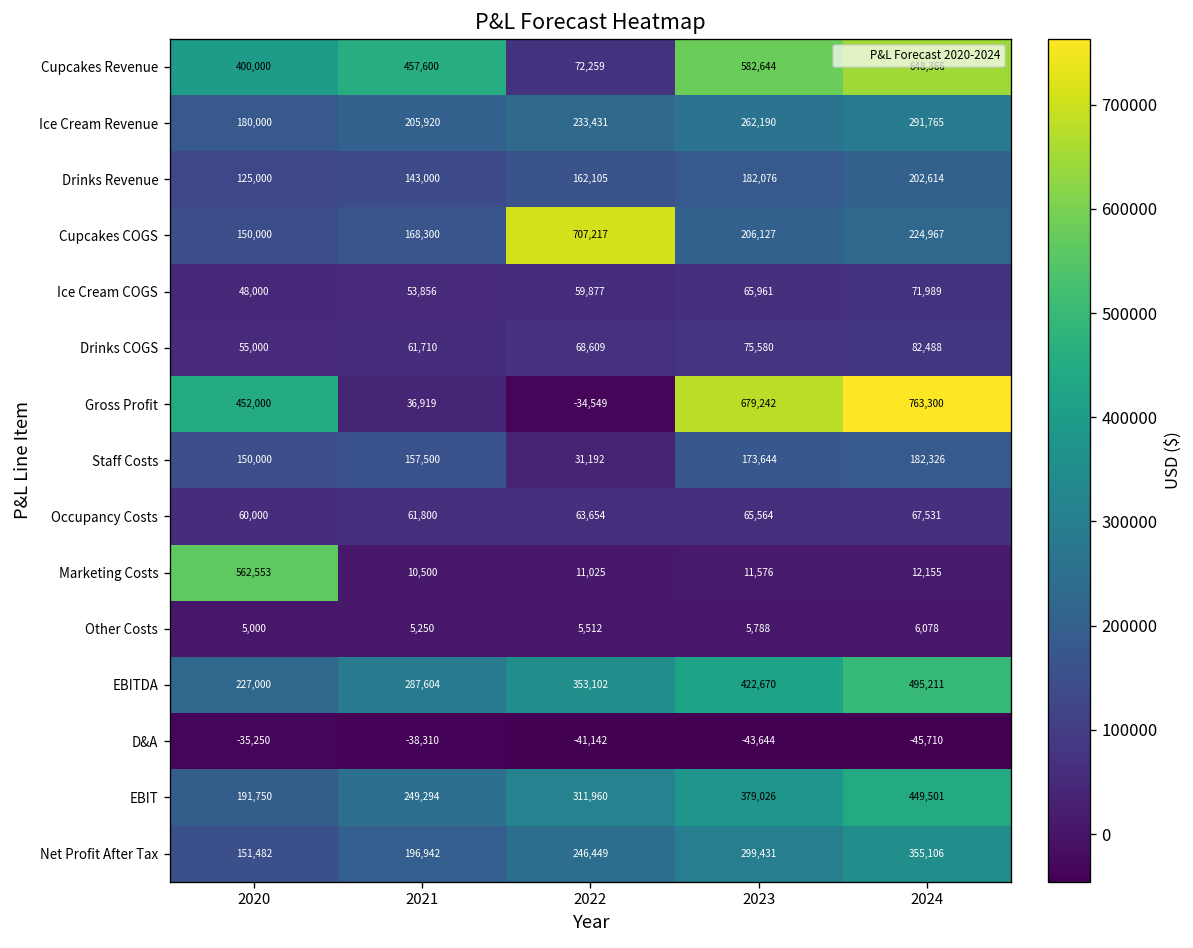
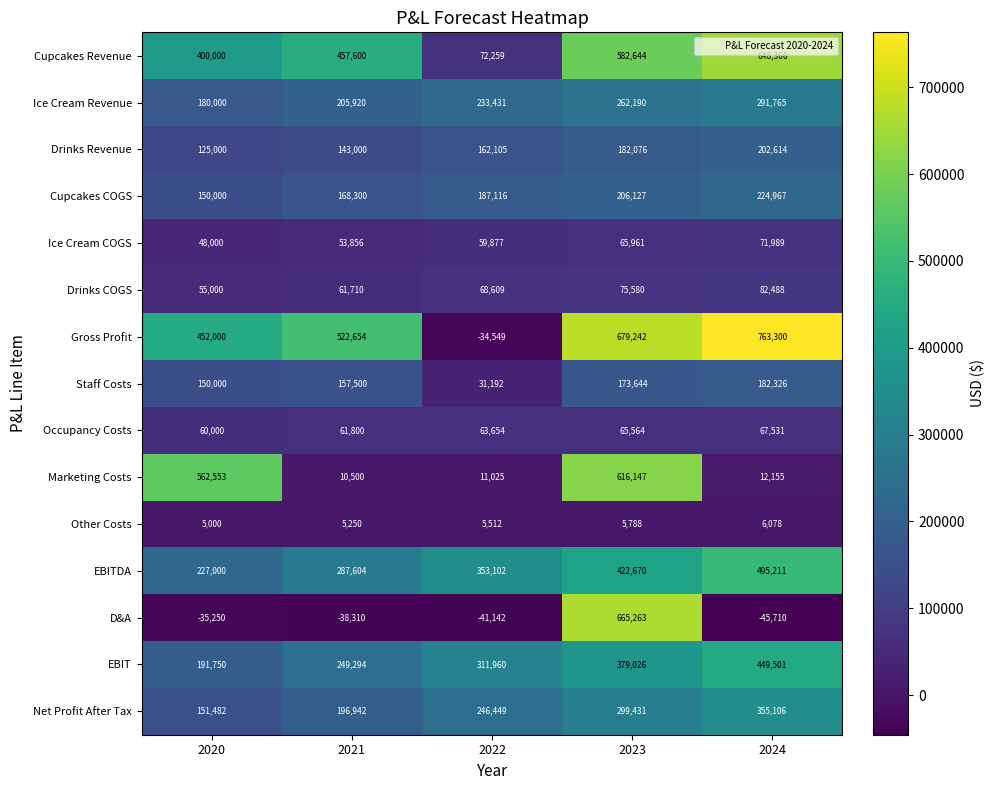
  {
    "Cupcakes Revenue": {
      "2020": "400,000",
      "2021": "457,600",
      "2022": "72,259",
      "2023": "582,644"
    },
    "Ice Cream Revenue": {
      "2020": "180,000",
      "2021": "205,920",
      "2022": "233,431",
      "2023": "262,190",
      "2024": "291,765"
    },
    "Drinks Revenue": {
      "2020": "125,000",
      "2021": "143,000",
      "2022": "162,105",
      "2023": "182,076",
      "2024": "202,614"
    },
    "Cupcakes COGS": {
      "2020": "150,000",
      "2021": "168,300",
-     "2022": "707,217",
+     "2022": "187,116",
      "2023": "206,127",
      "2024": "224,967"
    },
    "Ice Cream COGS": {
      "2020": "48,000",
      "2021": "53,856",
      "2022": "59,877",
      "2023": "65,961",
      "2024": "71,989"
    },
    "Drinks COGS": {
      "2020": "55,000",
      "2021": "61,710",
      "2022": "68,609",
      "2023": "75,580",
      "2024": "82,488"
    },
    "Gross Profit": {
      "2020": "452,000",
-     "2021": "36,919",
+     "2021": "522,654",
      "2022": "-34,549",
      "2023": "679,242",
      "2024": "763,300"
    },
    "Staff Costs": {
      "2020": "150,000",
      "2021": "157,500",
      "2022": "31,192",
      "2023": "173,644",
      "2024": "182,326"
    },
    "Occupancy Costs": {
      "2020": "60,000",
      "2021": "61,800",
      "2022": "63,654",
      "2023": "65,564",
      "2024": "67,531"
    },
    "Marketing Costs": {
      "2020": "562,553",
      "2021": "10,500",
      "2022": "11,025",
-     "2023": "11,576",
+     "2023": "616,147",
      "2024": "12,155"
    },
    "Other Costs": {
      "2020": "5,000",
      "2021": "5,250",
      "2022": "5,512",
      "2023": "5,788",
      "2024": "6,078"
    },
    "EBITDA": {
      "2020": "227,000",
      "2021": "287,604",
      "2022": "353,102",
      "2023": "422,670",
      "2024": "495,211"
    },
    "D&A": {
      "2020": "-35,250",
      "2021": "-38,310",
      "2022": "-41,142",
-     "2023": "-43,644",
+     "2023": "665,263",
      "2024": "-45,710"
    },
    "EBIT": {
      "2020": "191,750",
      "2021": "249,294",
      "2022": "311,960",
      "2023": "379,026",
      "2024": "449,501"
    },
    "Net Profit After Tax": {
      "2020": "151,482",
      "2021": "196,942",
      "2022": "246,449",
      "2023": "299,431",
      "2024": "355,106"
    }
  }
